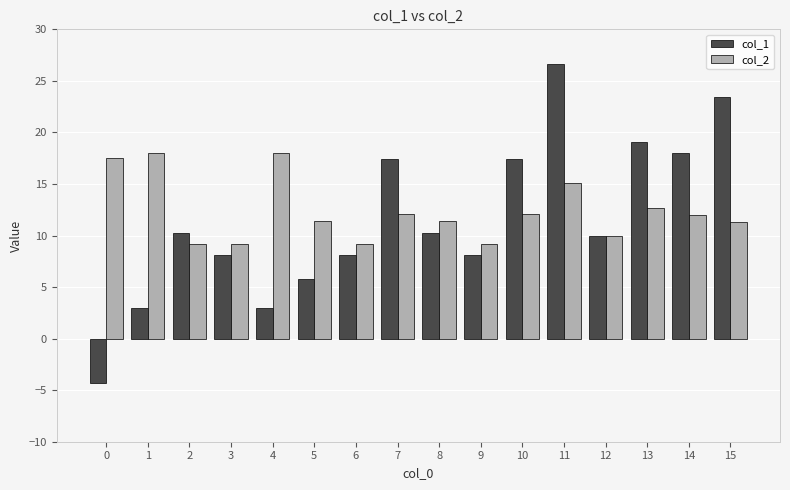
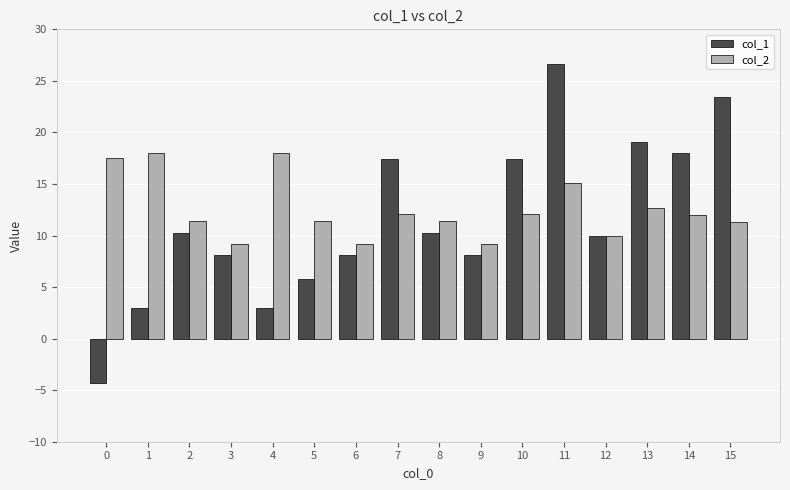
  {
    "col_1": {
      "0": -4.3,
      "1": 3.0,
      "2": 10.3,
      "3": 8.1,
      "4": 3.0,
      "5": 5.8,
      "6": 8.1,
      "7": 17.4,
      "8": 10.3,
      "9": 8.1,
      "10": 17.4,
      "11": 26.7,
      "12": 10.0,
      "13": 19.1,
      "14": 18.0,
      "15": 23.4
    },
    "col_2": {
      "0": 17.5,
      "1": 18.0,
-     "2": 9.2,
+     "2": 11.4,
      "3": 9.1,
      "4": 18.0,
      "5": 11.4,
      "6": 9.1,
      "7": 12.1,
      "8": 11.4,
      "9": 9.1,
      "10": 12.1,
      "11": 15.1,
      "12": 10.0,
      "13": 12.7,
      "14": 12.0,
      "15": 11.3
    }
  }
